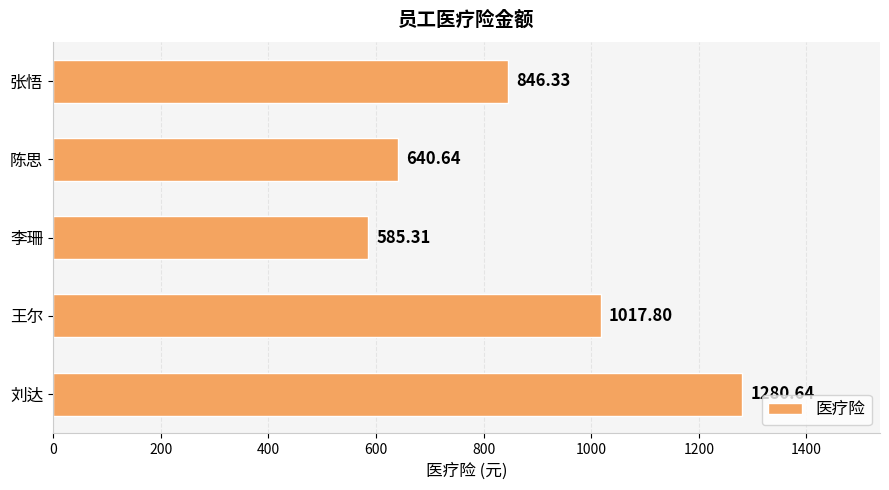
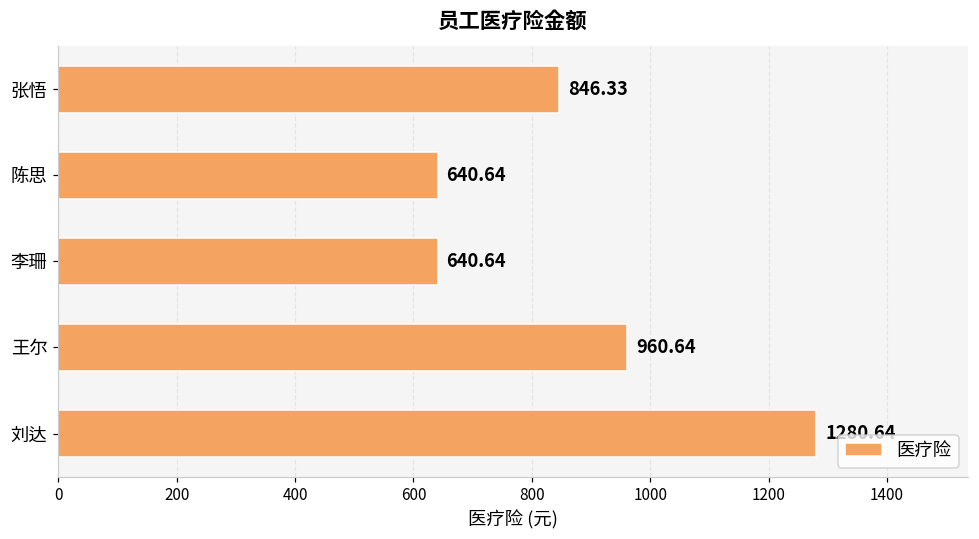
  {
    "张悟": 846.33,
    "陈思": 640.64,
-   "李珊": 585.31,
-   "王尔": 1017.80
+   "李珊": 640.64,
+   "王尔": 960.64
  }
